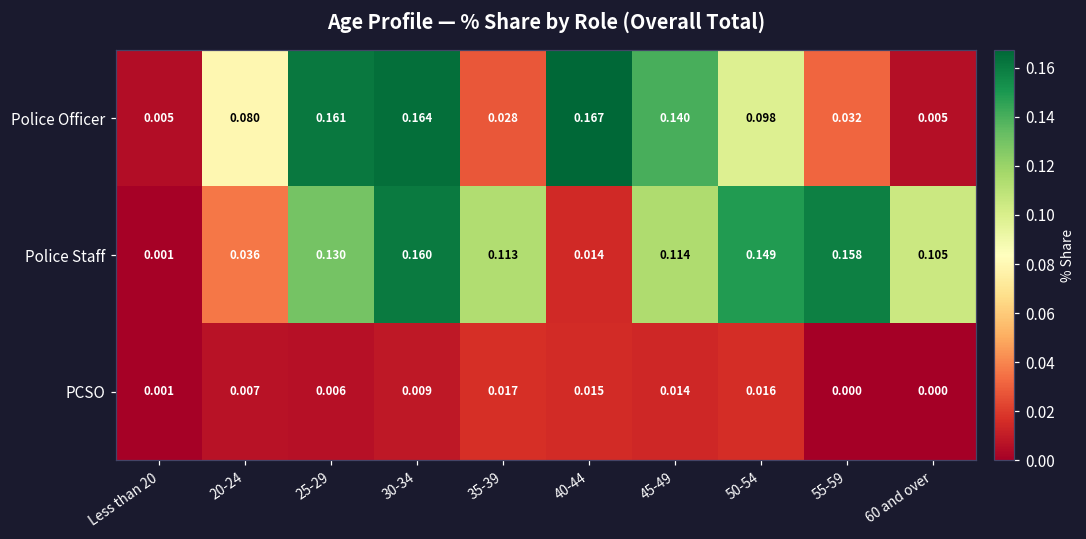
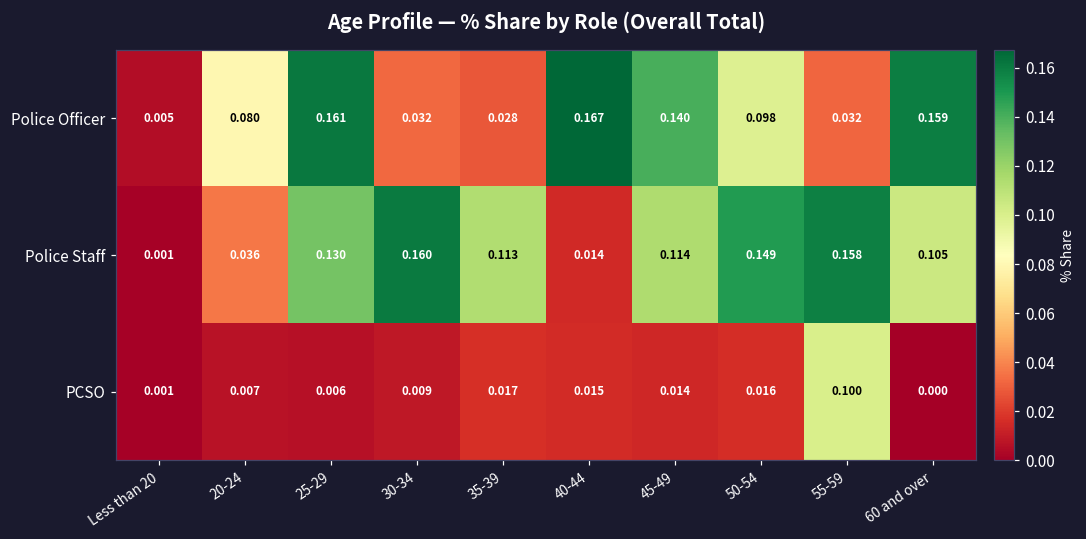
  {
    "Police Officer": {
      "Less than 20": 0.005,
      "20-24": 0.080,
      "25-29": 0.161,
-     "30-34": 0.164,
+     "30-34": 0.032,
      "35-39": 0.028,
      "40-44": 0.167,
      "45-49": 0.140,
      "50-54": 0.098,
      "55-59": 0.032,
-     "60 and over": 0.005
+     "60 and over": 0.159
    },
    "Police Staff": {
      "Less than 20": 0.001,
      "20-24": 0.036,
      "25-29": 0.130,
      "30-34": 0.160,
      "35-39": 0.113,
      "40-44": 0.014,
      "45-49": 0.114,
      "50-54": 0.149,
      "55-59": 0.158,
      "60 and over": 0.105
    },
    "PCSO": {
      "Less than 20": 0.001,
      "20-24": 0.007,
      "25-29": 0.006,
      "30-34": 0.009,
      "35-39": 0.017,
      "40-44": 0.015,
      "45-49": 0.014,
      "50-54": 0.016,
-     "55-59": 0.000,
+     "55-59": 0.100,
      "60 and over": 0.000
    }
  }
